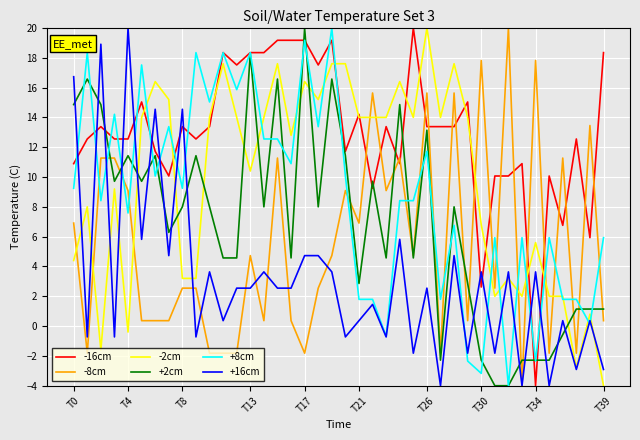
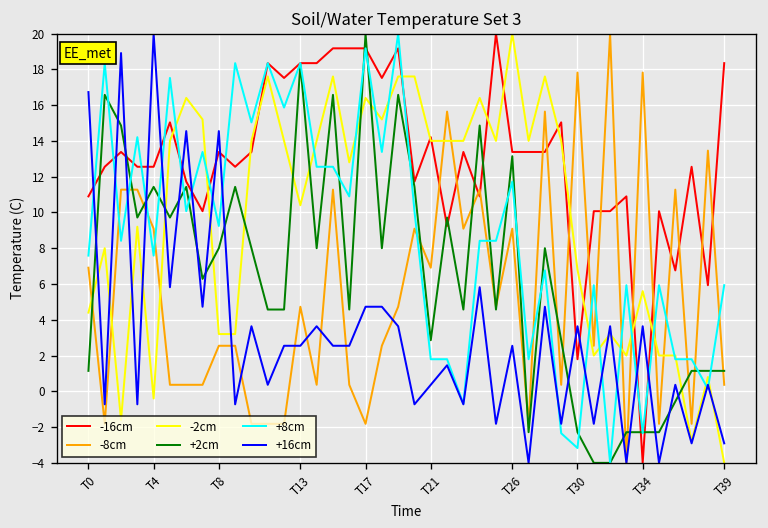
  {
    "-16cm": {
      "T0": 10.9,
      "T4": 12.6,
      "T8": 13.4,
      "T21": 14.2,
      "T26": 13.4,
-     "T30": 2.6,
+     "T30": 1.8,
      "T34": -4.0,
      "T39": 18.3
    },
    "-8cm": {
      "T0": 6.9,
      "T4": 9.1,
      "T8": 2.5,
      "T13": 4.7,
      "T17": -1.8,
      "T21": 6.9,
-     "T26": 15.6,
+     "T26": 9.1,
      "T30": 17.8,
      "T34": 17.8,
      "T39": 0.4
    },
    "-2cm": {
      "T0": 4.4,
      "T4": -0.4,
      "T8": 3.2,
      "T13": 10.4,
      "T17": 16.4,
      "T21": 14.0,
      "T26": 20.0,
      "T30": 6.8,
      "T34": 5.6,
      "T39": -4.0
    },
    "+2cm": {
-     "T0": 14.9,
+     "T0": 1.1,
      "T4": 11.4,
      "T8": 8.0,
      "T17": 20.0,
      "T21": 2.9,
      "T26": 13.1,
      "T30": -2.3,
      "T39": 1.1
    },
    "+8cm": {
-     "T0": 9.2,
+     "T0": 7.6,
      "T4": 7.6,
      "T8": 9.2,
      "T21": 1.8,
      "T26": 11.7,
      "T30": -3.2,
      "T39": 5.9
    },
    "+16cm": {
      "T0": 16.7,
      "T4": 20.0,
      "T8": 14.5,
      "T13": 2.5,
      "T17": 4.7,
      "T21": 0.4,
      "T26": 2.5,
      "T30": 3.6,
      "T34": 3.6,
      "T39": -2.9
    }
  }
